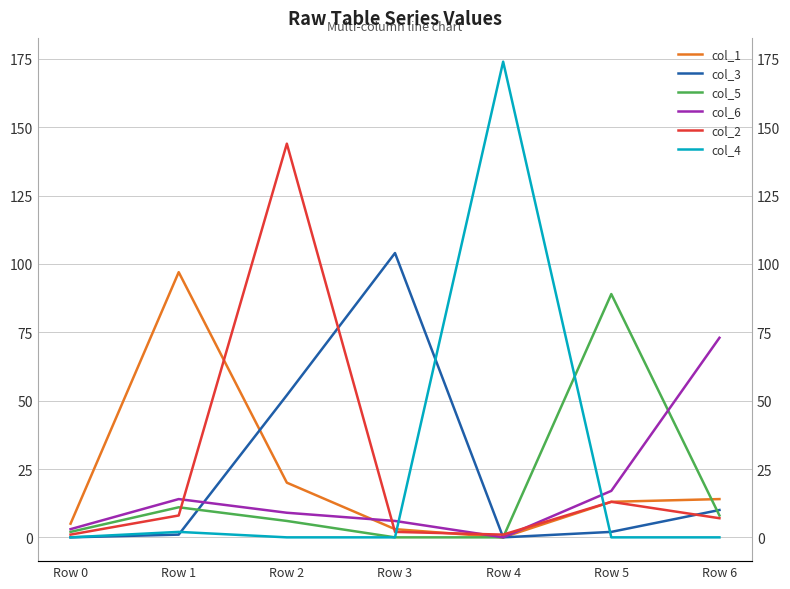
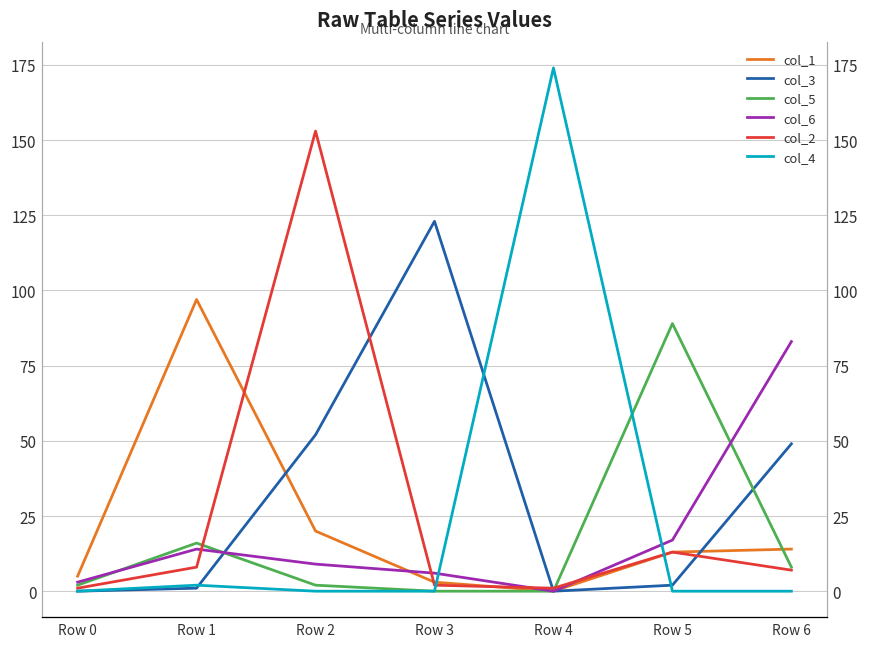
  {
    "col_1": {
      "Row 0": 5,
      "Row 1": 97,
      "Row 2": 20,
      "Row 3": 3,
      "Row 6": 14
    },
    "col_3": {
      "Row 1": 1,
      "Row 2": 52,
-     "Row 3": 104,
+     "Row 3": 123,
      "Row 5": 2,
-     "Row 6": 10
+     "Row 6": 49
    },
    "col_5": {
      "Row 0": 2,
-     "Row 1": 11,
-     "Row 2": 6,
+     "Row 1": 16,
+     "Row 2": 2,
      "Row 5": 89,
      "Row 6": 8
    },
    "col_6": {
      "Row 0": 3,
      "Row 1": 14,
      "Row 2": 9,
      "Row 3": 6,
      "Row 5": 17,
-     "Row 6": 73
+     "Row 6": 83
    },
    "col_2": {
      "Row 0": 1,
      "Row 1": 8,
-     "Row 2": 144,
+     "Row 2": 153,
      "Row 3": 2,
      "Row 4": 1,
      "Row 6": 7
    },
    "col_4": {
      "Row 1": 2,
      "Row 2": 0,
      "Row 4": 174,
      "Row 5": 0,
      "Row 6": 0
    }
  }
